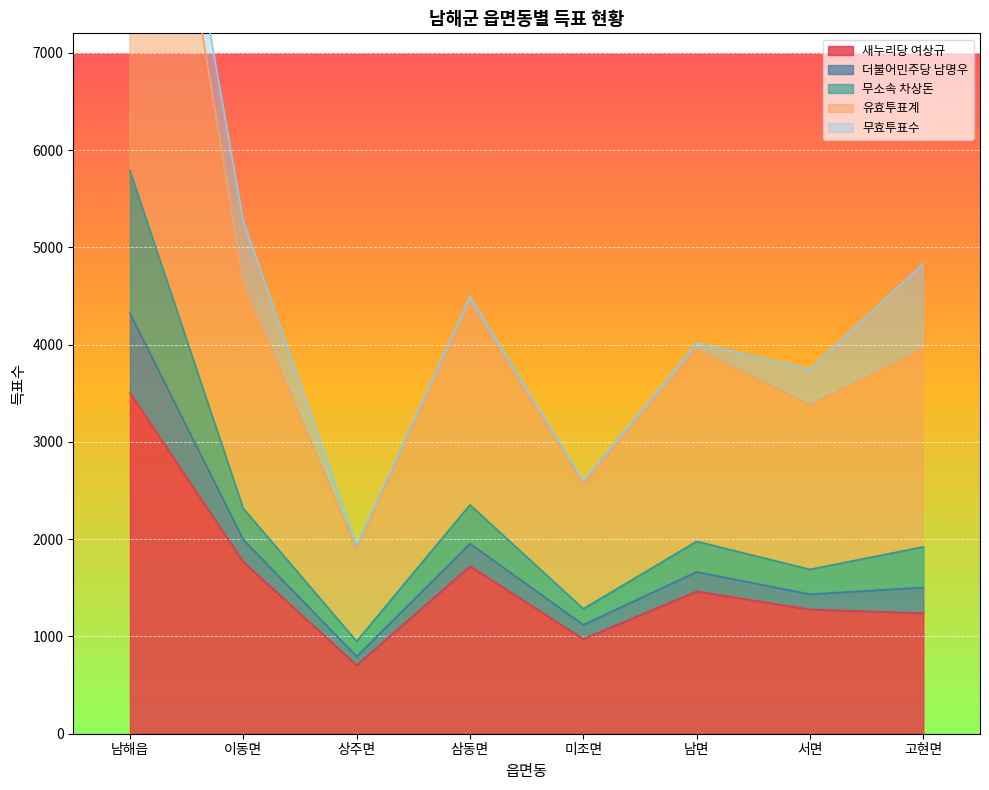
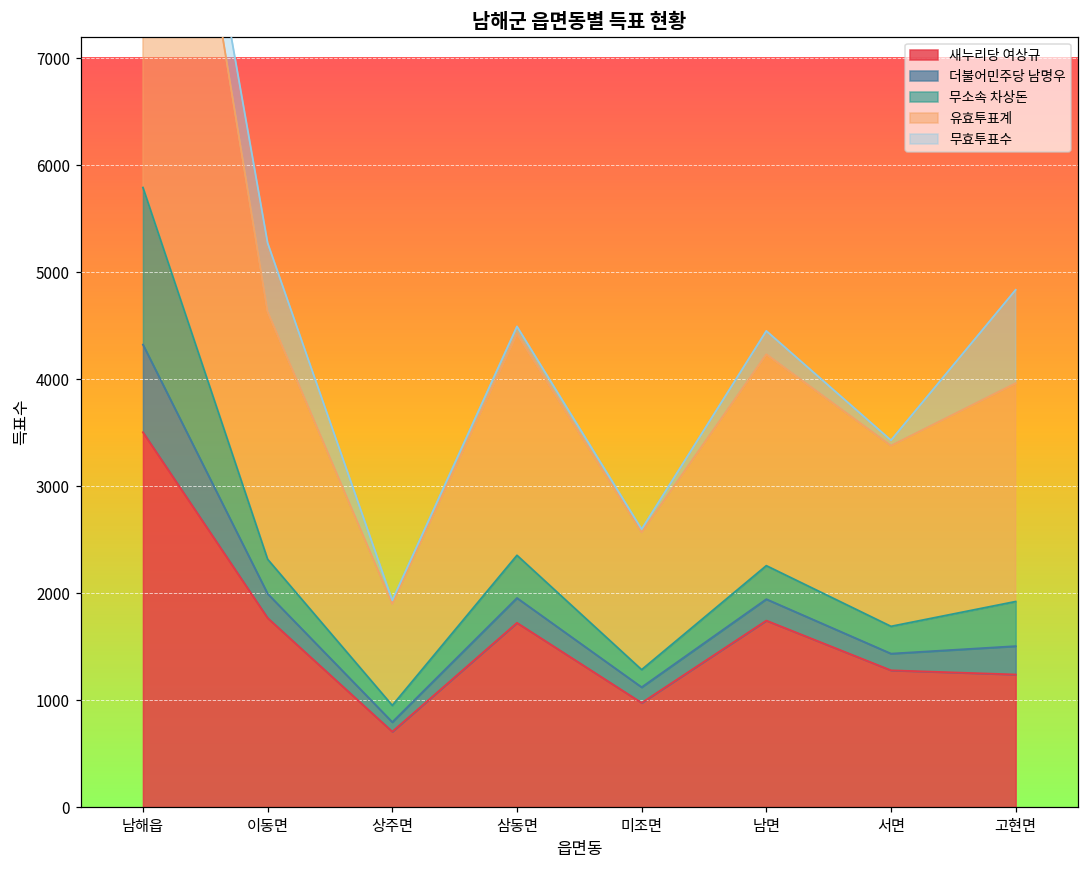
  {
    "새누리당 여상규": {
      "남해읍": 3500,
      "이동면": 1800,
      "상주면": 700,
      "삼동면": 1700,
      "미조면": 1000,
-     "남면": 1500,
+     "남면": 1700,
      "서면": 1300,
      "고현면": 1200
    },
    "유효투표계": {
      "이동면": 2300,
      "상주면": 1000,
      "삼동면": 2100,
      "미조면": 1300,
      "남면": 2000,
      "서면": 1700,
      "고현면": 2000
    },
    "무효투표수": {
      "이동면": 600,
      "상주면": 0,
      "삼동면": 100,
      "미조면": 0,
-     "남면": 100,
-     "서면": 400,
+     "남면": 200,
+     "서면": 100,
      "고현면": 900
    }
  }
